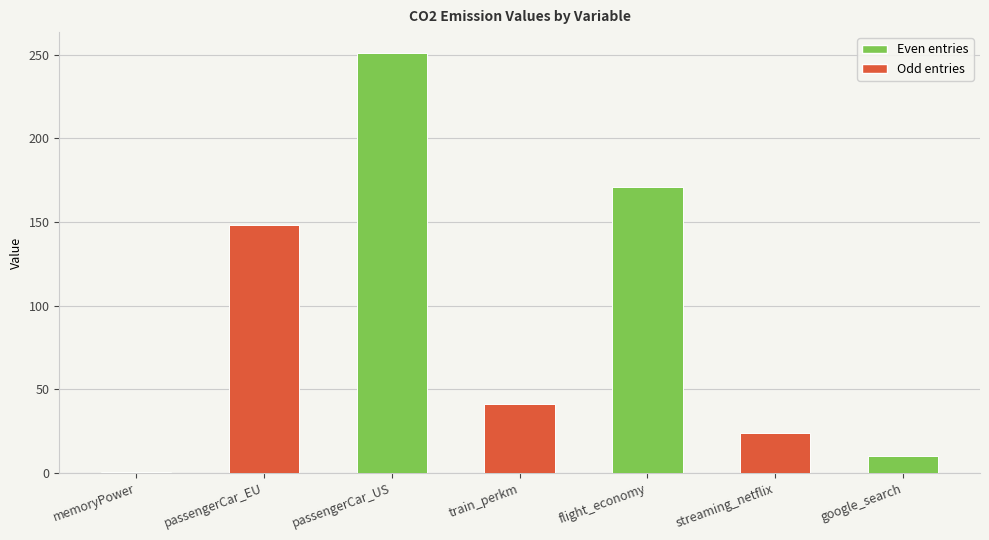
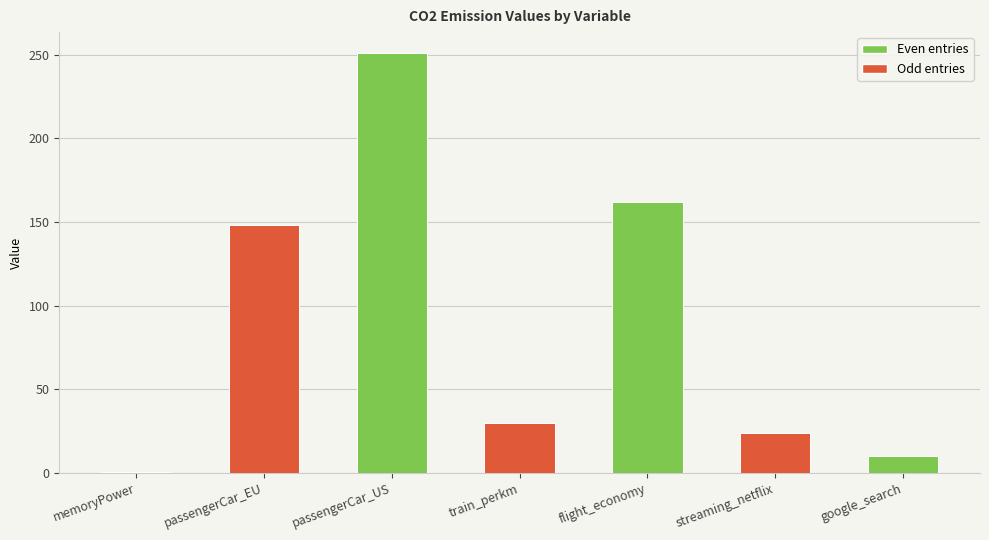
  {
    "passengerCar_EU": 148,
    "passengerCar_US": 251,
-   "train_perkm": 41,
-   "flight_economy": 171,
+   "train_perkm": 30,
+   "flight_economy": 162,
    "streaming_netflix": 24,
    "google_search": 10
  }
